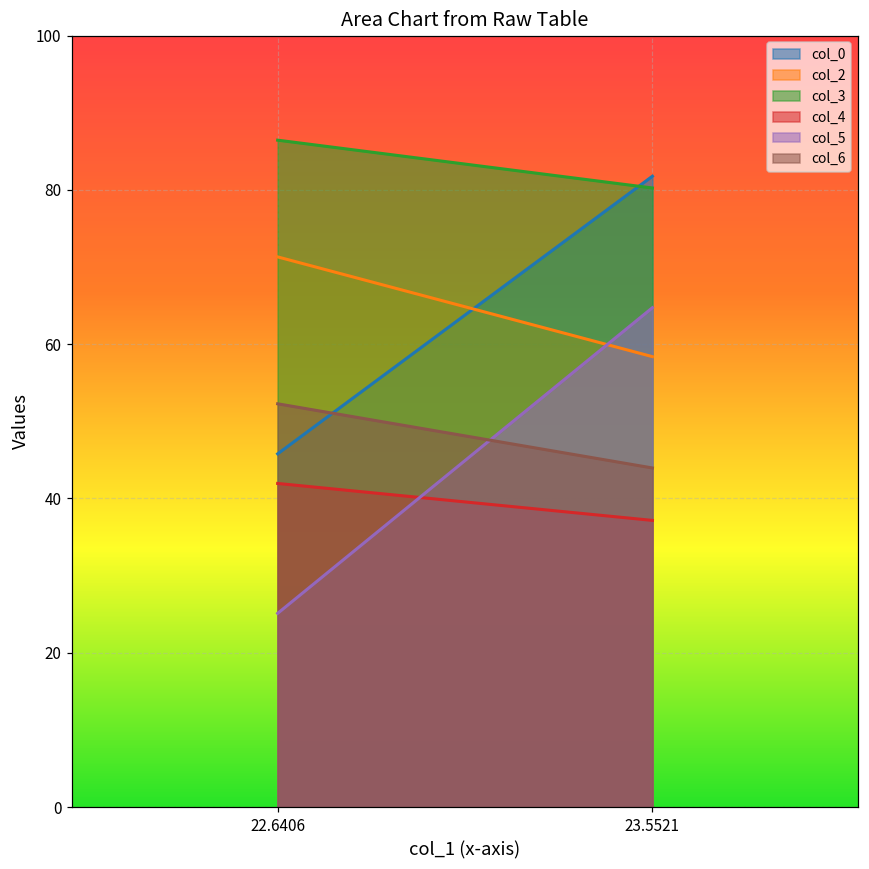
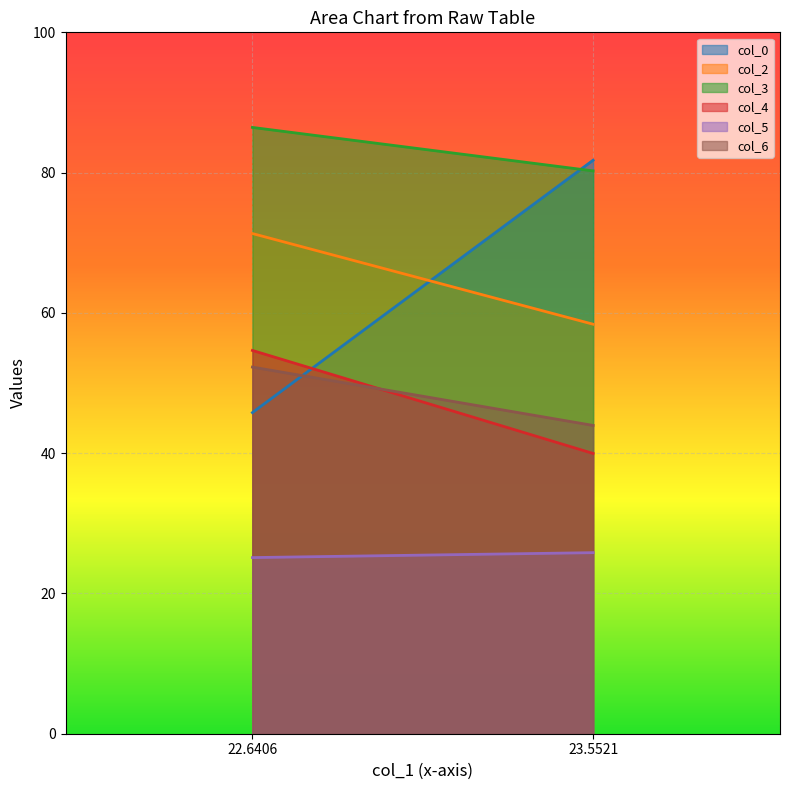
  {
    "col_0": {
      "22.6406": 46,
      "23.5521": 82
    },
    "col_2": {
      "22.6406": 71,
      "23.5521": 58
    },
    "col_3": {
      "22.6406": 86,
      "23.5521": 80
    },
    "col_4": {
-     "22.6406": 42,
-     "23.5521": 37
+     "22.6406": 55,
+     "23.5521": 40
    },
    "col_5": {
      "22.6406": 25,
-     "23.5521": 65
+     "23.5521": 26
    },
    "col_6": {
      "22.6406": 52,
      "23.5521": 44
    }
  }
